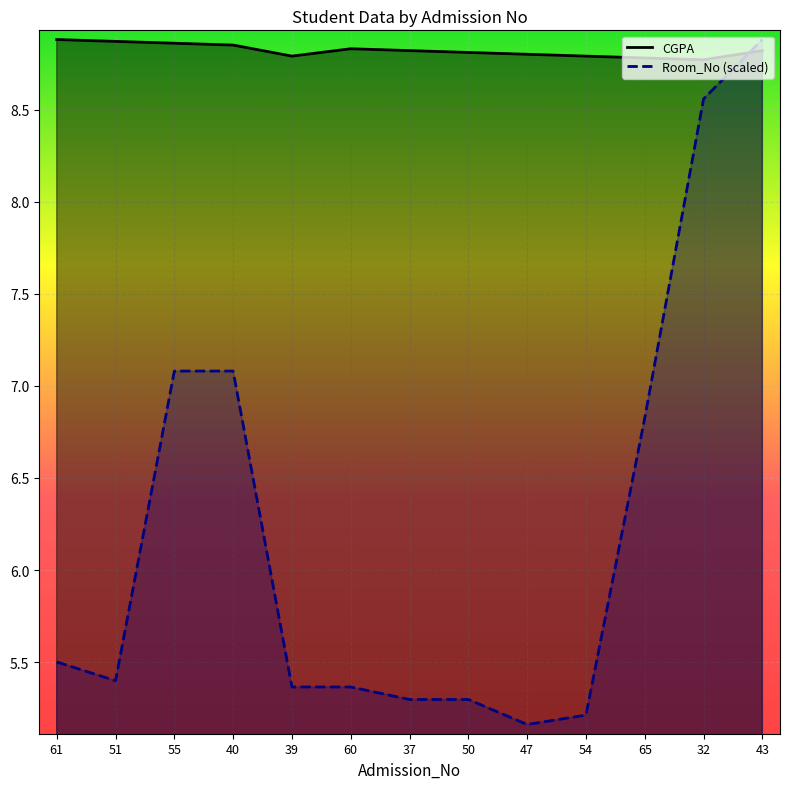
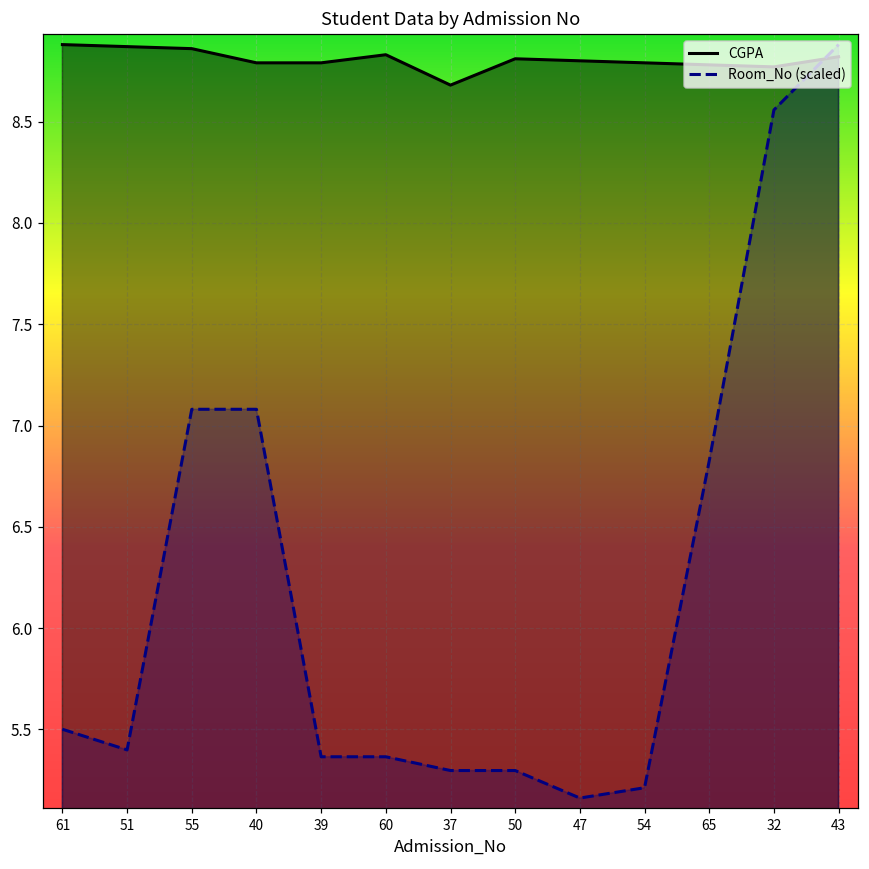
  {
    "CGPA": {
      "61": 8.88,
      "51": 8.87,
      "55": 8.86,
-     "40": 8.85,
+     "40": 8.79,
      "39": 8.79,
      "60": 8.83,
-     "37": 8.82,
+     "37": 8.68,
      "50": 8.81,
      "47": 8.80,
      "54": 8.79
    }
  }
